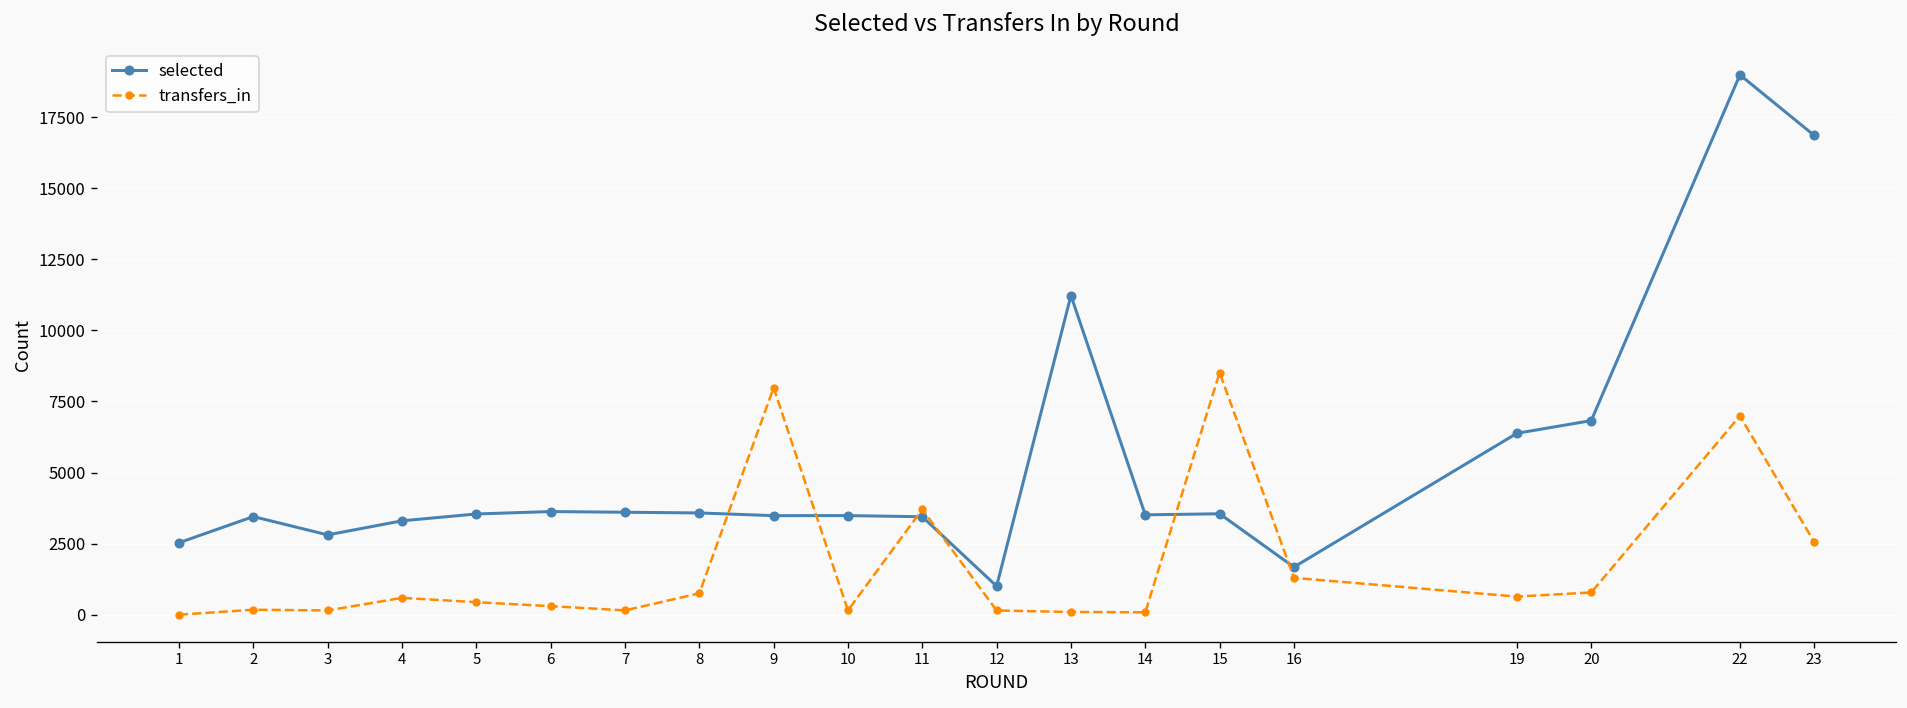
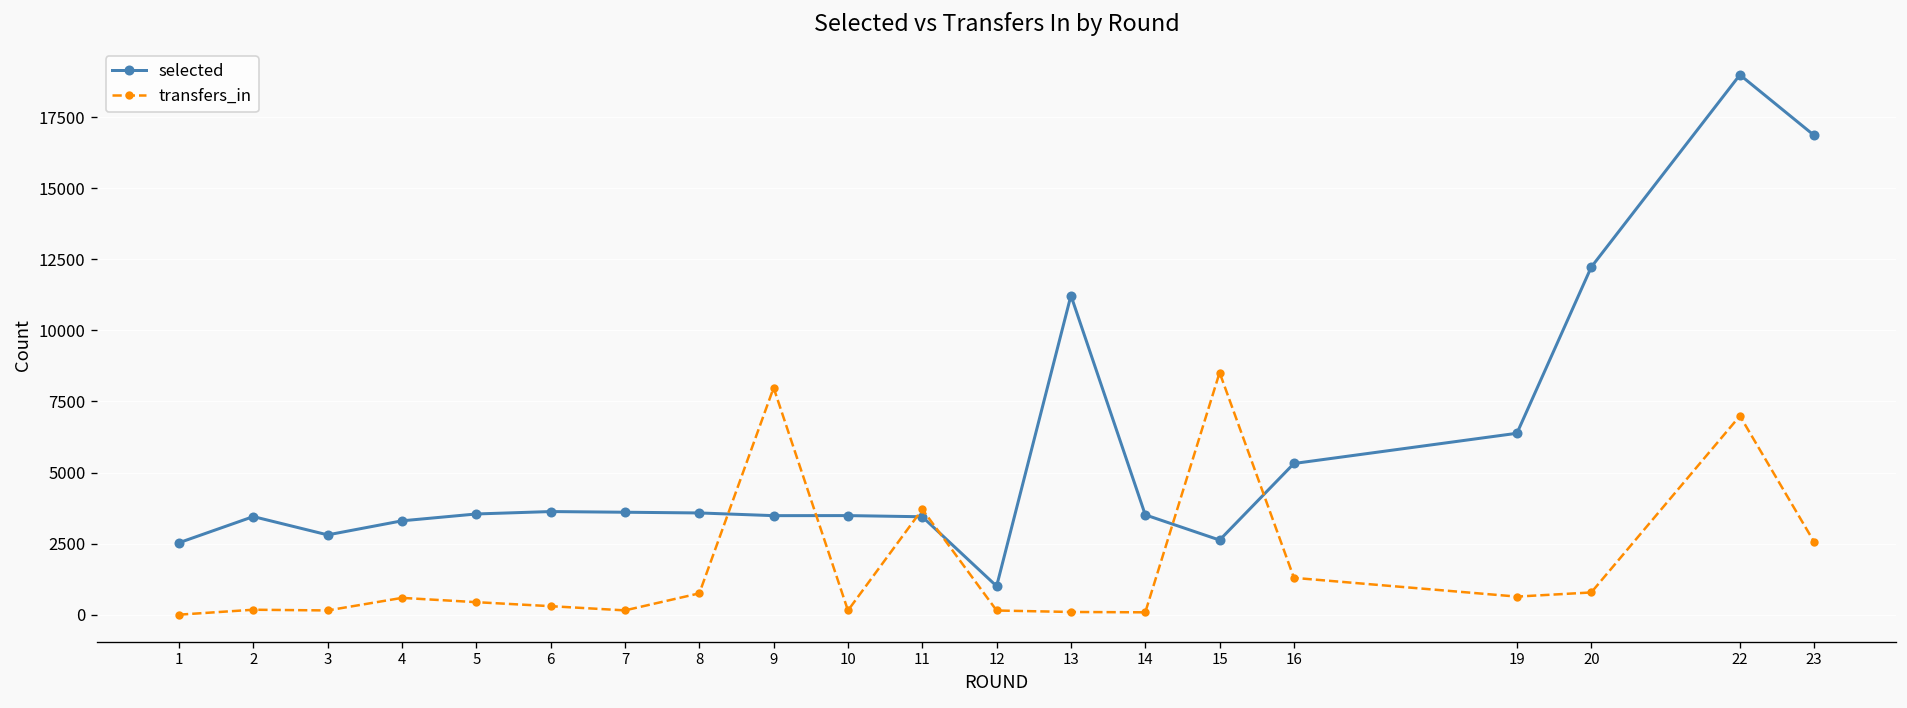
  {
    "selected": {
      "1": 2500,
      "2": 3500,
      "3": 2800,
      "4": 3300,
      "5": 3500,
      "6": 3600,
      "7": 3600,
      "8": 3600,
      "9": 3500,
      "10": 3500,
      "11": 3400,
      "12": 1000,
      "13": 11200,
      "14": 3500,
-     "15": 3600,
-     "16": 1700,
+     "15": 2600,
+     "16": 5300,
      "19": 6400,
-     "20": 6800,
+     "20": 12200,
      "22": 19000,
      "23": 16900
    },
    "transfers_in": {
      "1": 0,
      "2": 200,
      "3": 100,
      "4": 600,
      "5": 400,
      "6": 300,
      "7": 200,
      "8": 800,
      "9": 8000,
      "10": 100,
      "11": 3700,
      "12": 100,
      "13": 100,
      "14": 100,
      "15": 8500,
      "16": 1300,
      "19": 600,
      "20": 800,
      "22": 7000,
      "23": 2600
    }
  }
